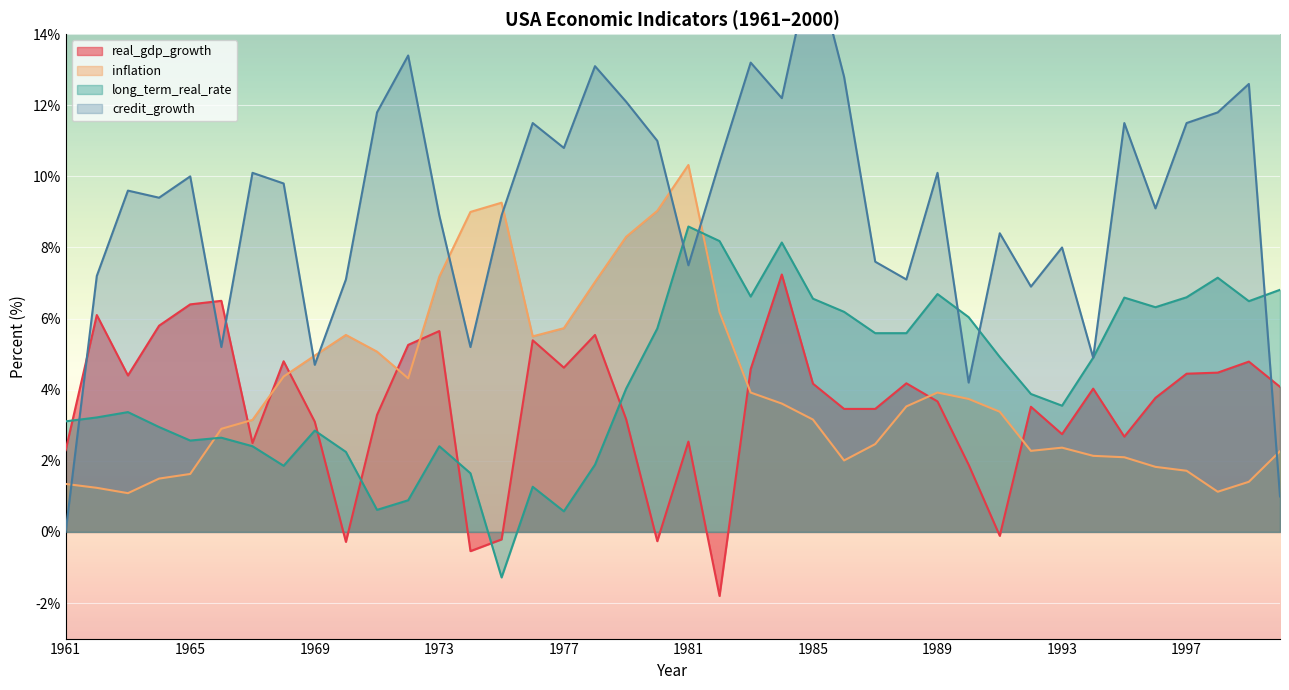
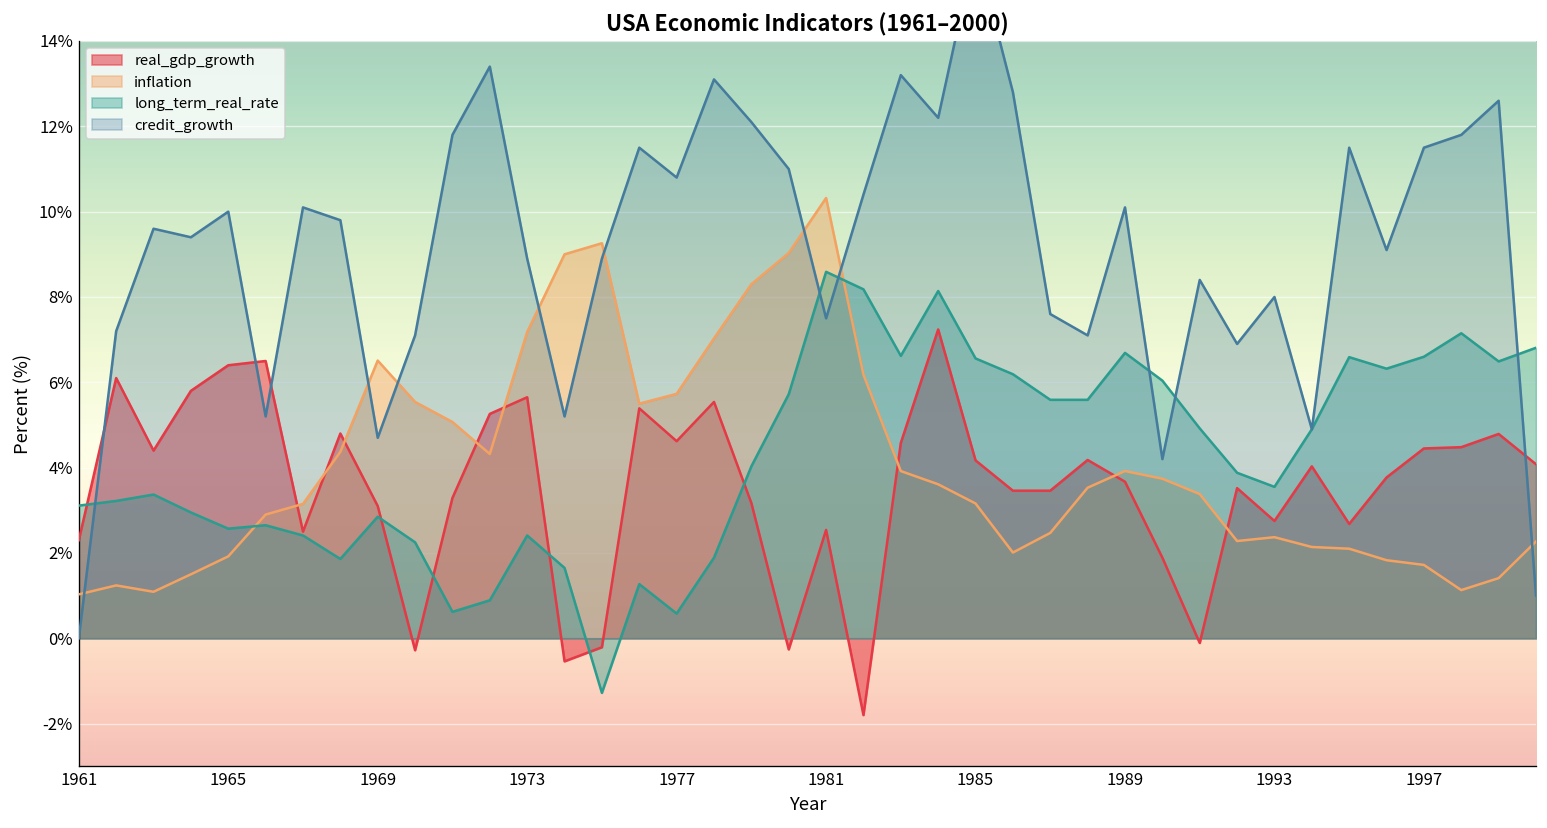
  {
    "inflation": {
-     "1961": "1.4%",
-     "1965": "1.6%",
-     "1969": "5.0%",
+     "1961": "1.0%",
+     "1965": "1.9%",
+     "1969": "6.5%",
      "1973": "7.2%",
      "1977": "5.7%",
      "1981": "10.3%",
      "1985": "3.2%",
      "1989": "3.9%",
      "1993": "2.4%",
      "1997": "1.7%"
    }
  }
